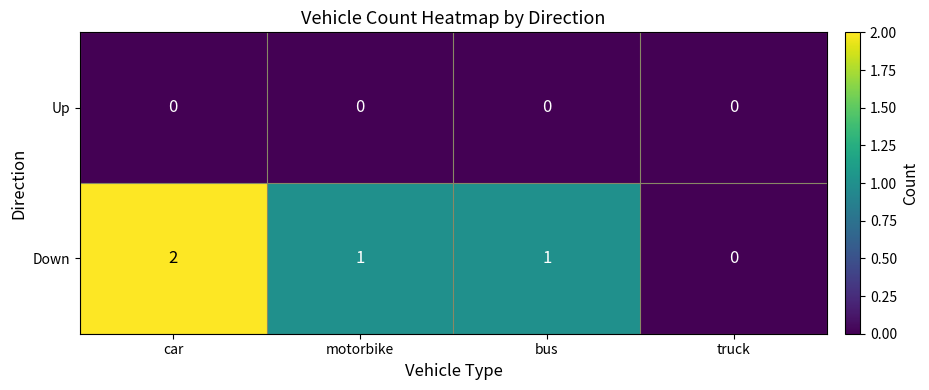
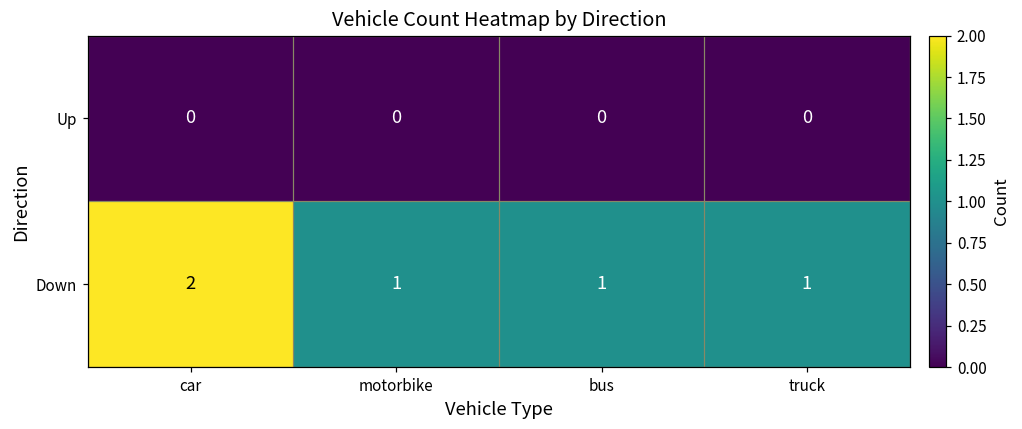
  {
    "Up": {
      "car": 0,
      "motorbike": 0,
      "bus": 0,
      "truck": 0
    },
    "Down": {
      "car": 2,
      "motorbike": 1,
      "bus": 1,
-     "truck": 0
+     "truck": 1
    }
  }
